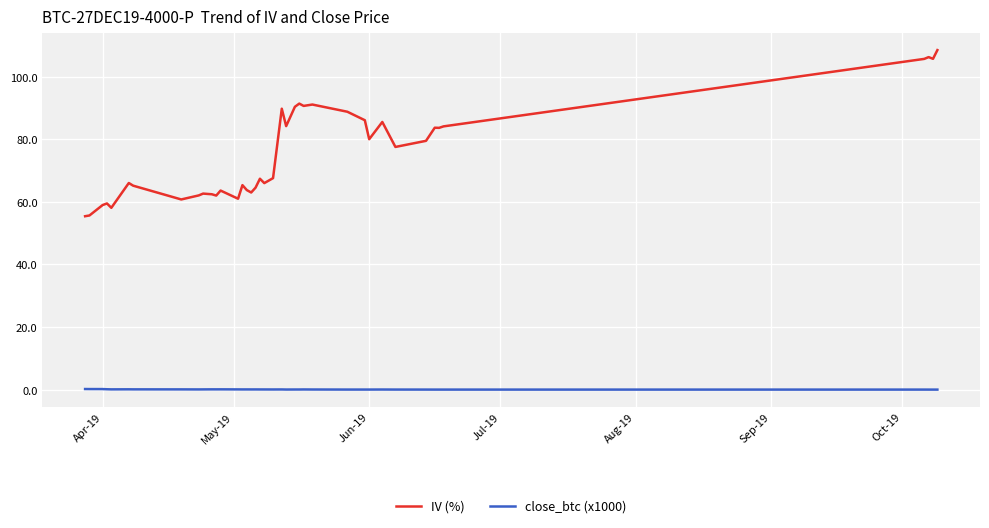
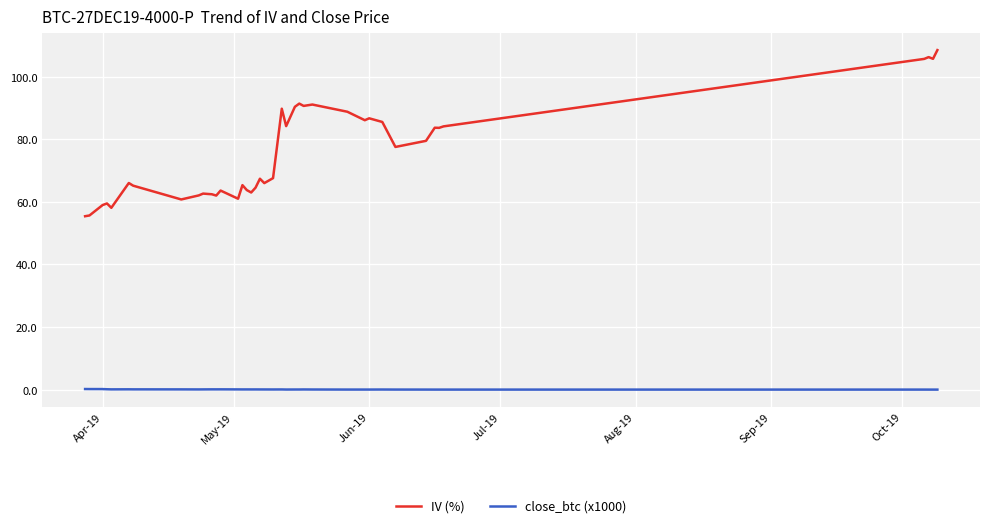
  {
    "IV (%)": {
      "Apr-19": 59,
-     "Jun-19": 80
+     "Jun-19": 87
    },
    "close_btc (x1000)": {
      "Apr-19": 0,
      "Jun-19": 0
    }
  }
